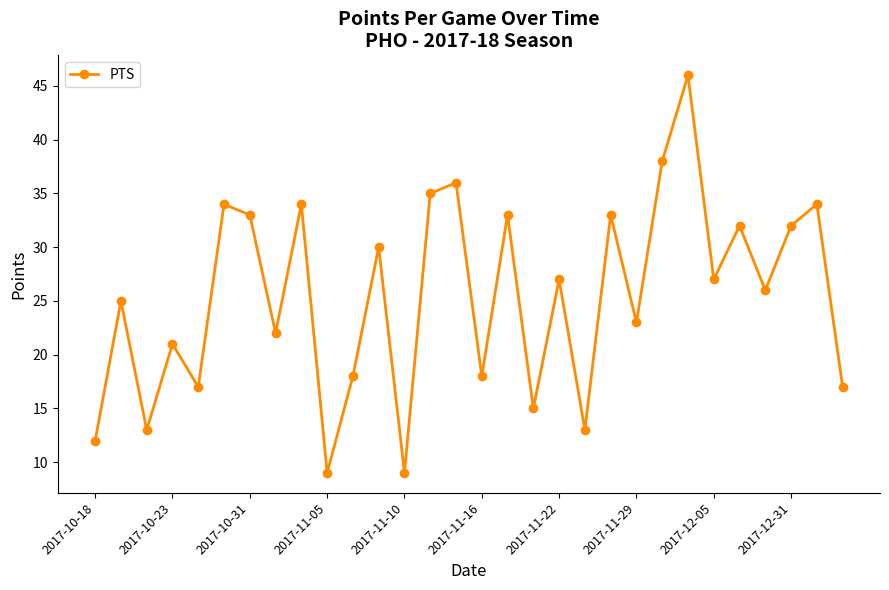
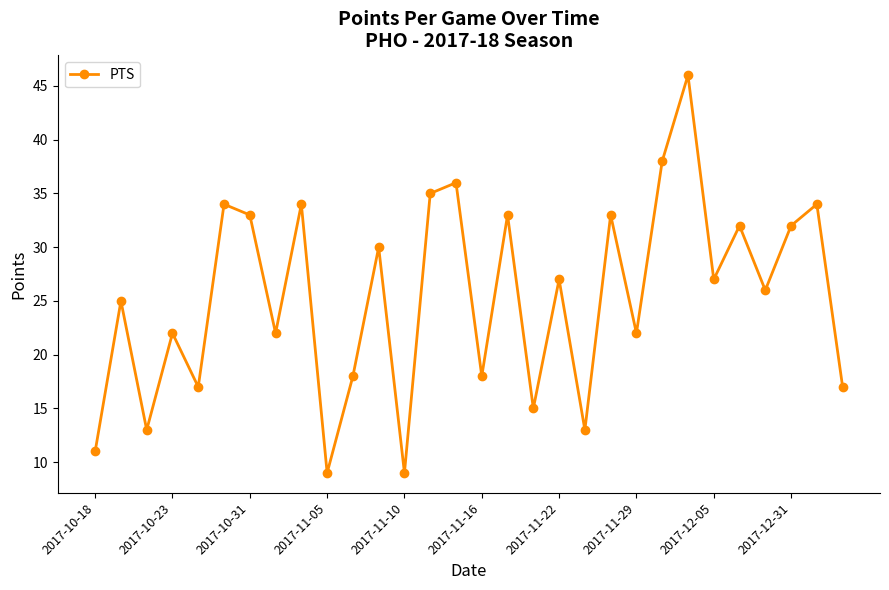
  {
-   "2017-10-18": 12,
-   "2017-10-23": 21,
+   "2017-10-18": 11,
+   "2017-10-23": 22,
    "2017-10-31": 33,
    "2017-11-05": 9,
    "2017-11-10": 9,
    "2017-11-16": 18,
    "2017-11-22": 27,
-   "2017-11-29": 23,
+   "2017-11-29": 22,
    "2017-12-05": 27,
    "2017-12-31": 32
  }
